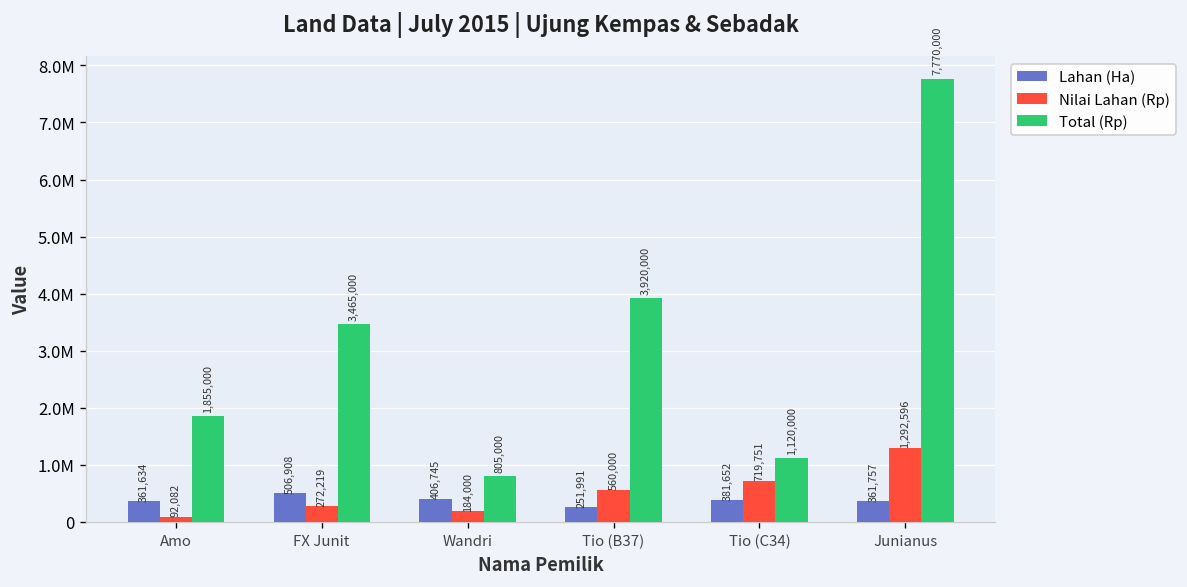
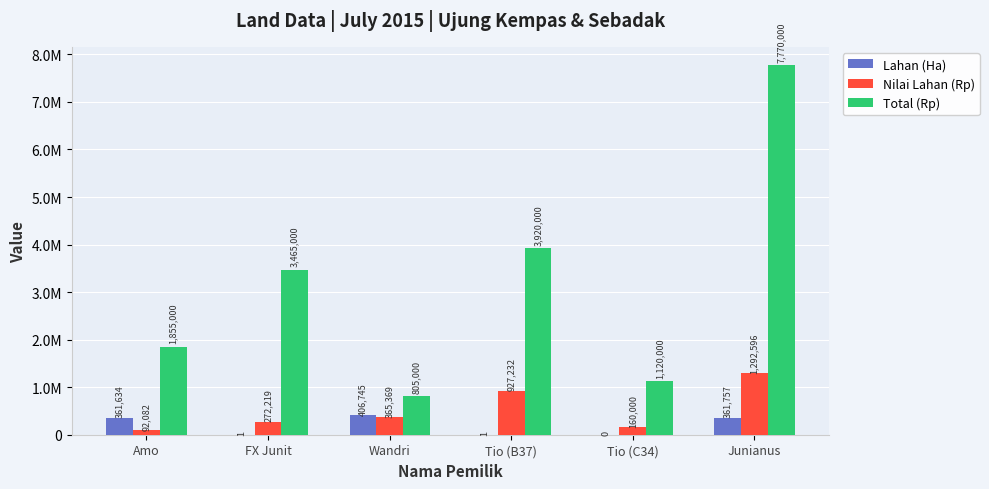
  {
    "Lahan (Ha)": {
      "Amo": "361,634",
-     "FX Junit": "506,908",
+     "FX Junit": "1",
      "Wandri": "406,745",
-     "Tio (B37)": "251,991",
-     "Tio (C34)": "381,652",
+     "Tio (B37)": "1",
+     "Tio (C34)": "0",
      "Junianus": "361,757"
    },
    "Nilai Lahan (Rp)": {
      "Amo": "92,082",
      "FX Junit": "272,219",
-     "Wandri": "184,000",
-     "Tio (B37)": "560,000",
-     "Tio (C34)": "719,751",
+     "Wandri": "365,369",
+     "Tio (B37)": "927,232",
+     "Tio (C34)": "160,000",
      "Junianus": "1,292,596"
    },
    "Total (Rp)": {
      "Amo": "1,855,000",
      "FX Junit": "3,465,000",
      "Wandri": "805,000",
      "Tio (B37)": "3,920,000",
      "Tio (C34)": "1,120,000",
      "Junianus": "7,770,000"
    }
  }
